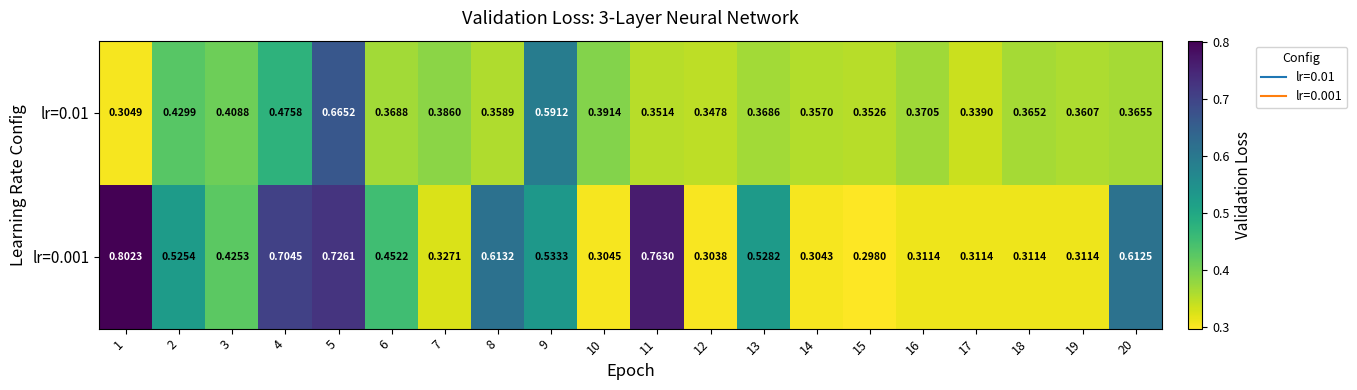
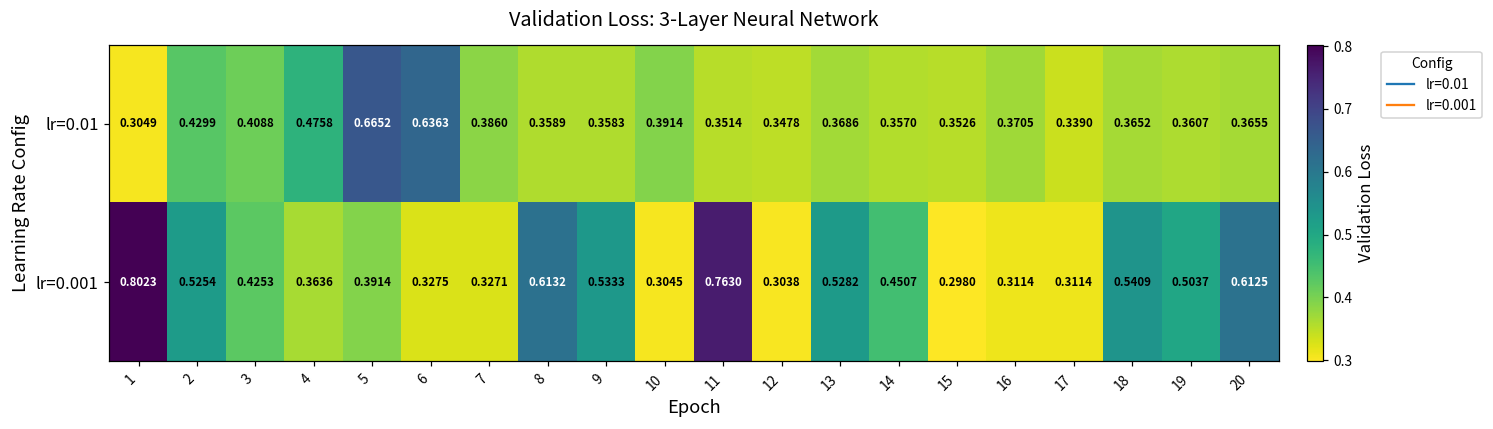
  {
    "lr=0.01": {
      "1": 0.3049,
      "2": 0.4299,
      "3": 0.4088,
      "4": 0.4758,
      "5": 0.6652,
-     "6": 0.3688,
+     "6": 0.6363,
      "7": 0.3860,
      "8": 0.3589,
-     "9": 0.5912,
+     "9": 0.3583,
      "10": 0.3914,
      "11": 0.3514,
      "12": 0.3478,
      "13": 0.3686,
      "14": 0.3570,
      "15": 0.3526,
      "16": 0.3705,
      "17": 0.3390,
      "18": 0.3652,
      "19": 0.3607,
      "20": 0.3655
    },
    "lr=0.001": {
      "1": 0.8023,
      "2": 0.5254,
      "3": 0.4253,
-     "4": 0.7045,
-     "5": 0.7261,
-     "6": 0.4522,
+     "4": 0.3636,
+     "5": 0.3914,
+     "6": 0.3275,
      "7": 0.3271,
      "8": 0.6132,
      "9": 0.5333,
      "10": 0.3045,
      "11": 0.7630,
      "12": 0.3038,
      "13": 0.5282,
-     "14": 0.3043,
+     "14": 0.4507,
      "15": 0.2980,
      "16": 0.3114,
      "17": 0.3114,
-     "18": 0.3114,
-     "19": 0.3114,
+     "18": 0.5409,
+     "19": 0.5037,
      "20": 0.6125
    }
  }
